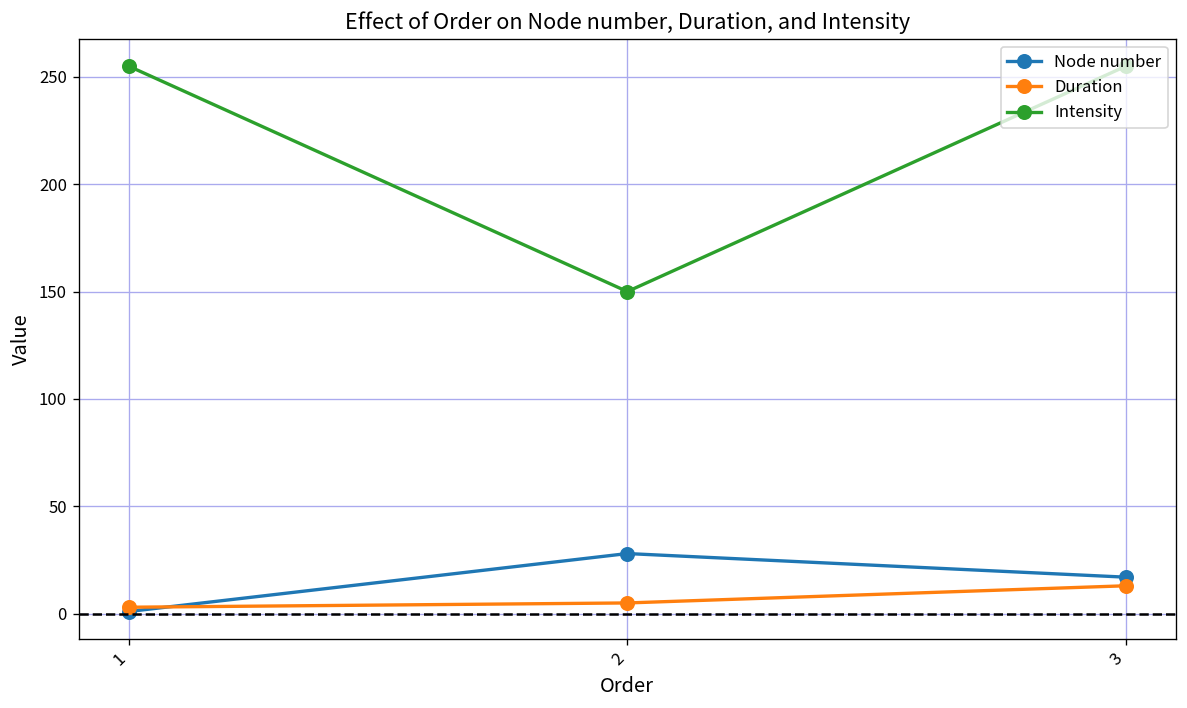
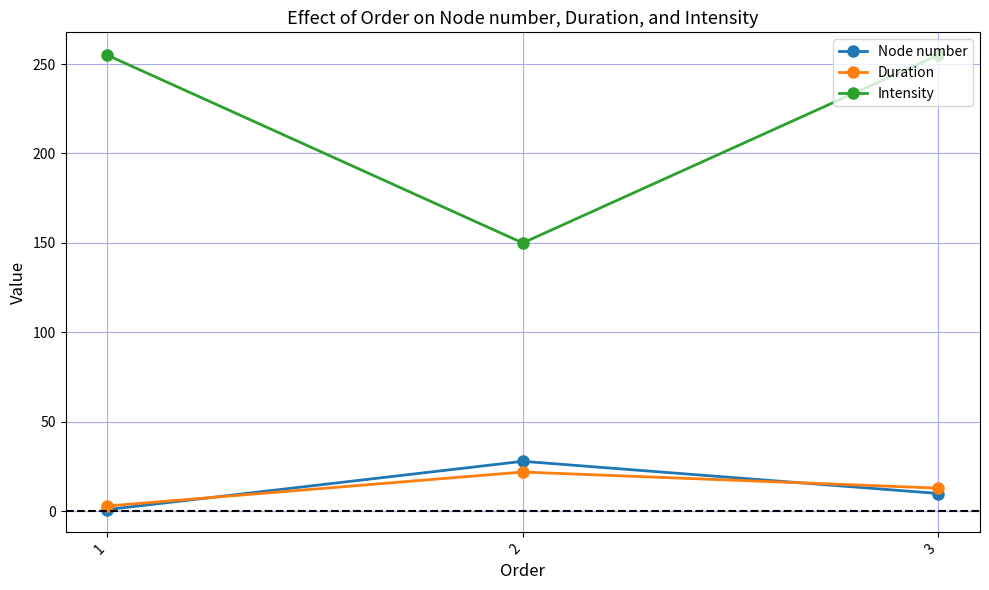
  {
    "Node number": {
      "1": 1,
      "2": 28,
-     "3": 17
+     "3": 10
    },
    "Duration": {
      "1": 3,
-     "2": 5,
+     "2": 22,
      "3": 13
    },
    "Intensity": {
      "1": 255,
      "2": 150
    }
  }
